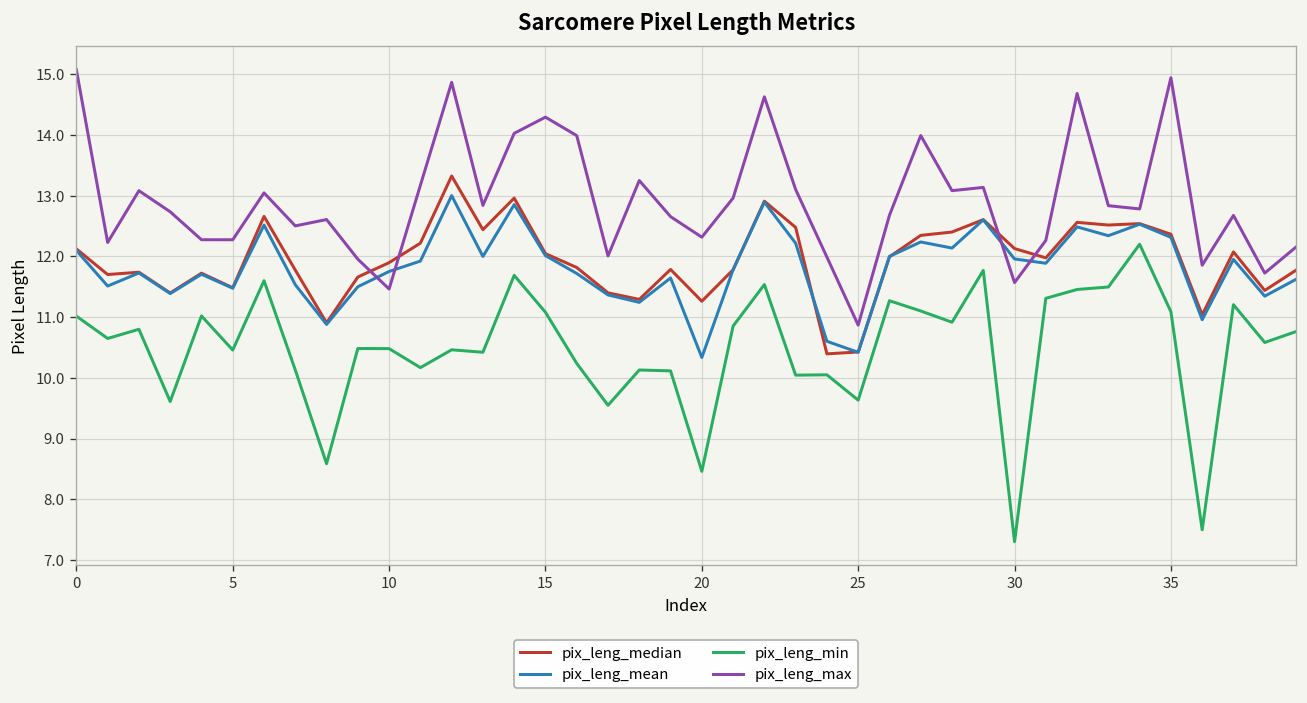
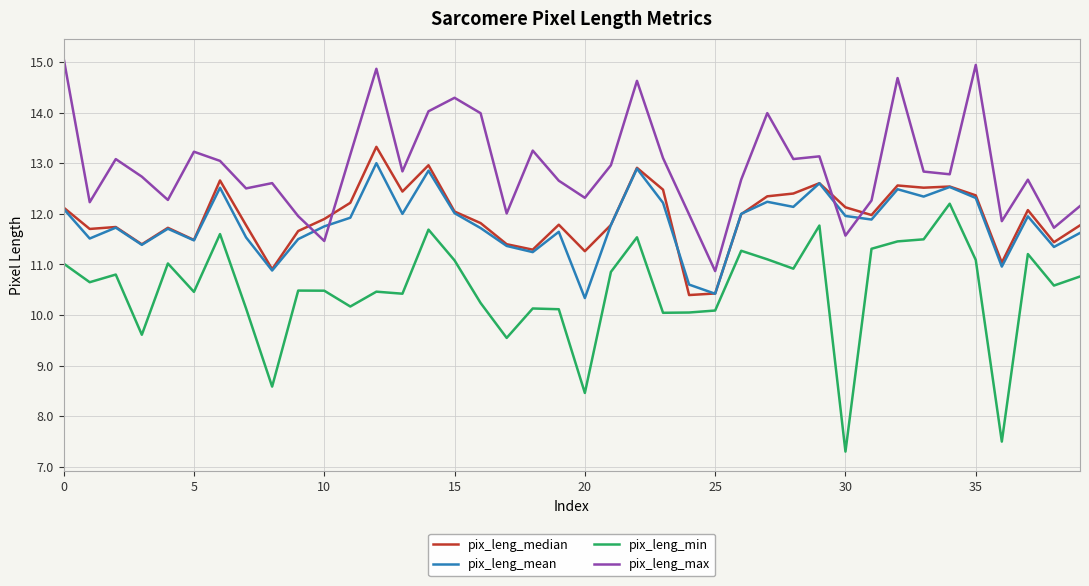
  {
    "pix_leng_median": {
      "10": 11.9,
      "20": 11.3,
      "30": 12.1,
      "35": 12.4
    },
    "pix_leng_mean": {
      "10": 11.8,
      "20": 10.3,
      "30": 12.0,
      "35": 12.3
    },
    "pix_leng_min": {
      "0": 11.0,
      "5": 10.5,
      "10": 10.5,
      "15": 11.1,
      "20": 8.5,
-     "25": 9.6,
+     "25": 10.1,
      "30": 7.3,
      "35": 11.1
    },
    "pix_leng_max": {
      "0": 15.1,
-     "5": 12.3,
+     "5": 13.2,
      "10": 11.5,
      "15": 14.3,
      "20": 12.3,
      "25": 10.9,
      "30": 11.6,
      "35": 14.9
    }
  }
